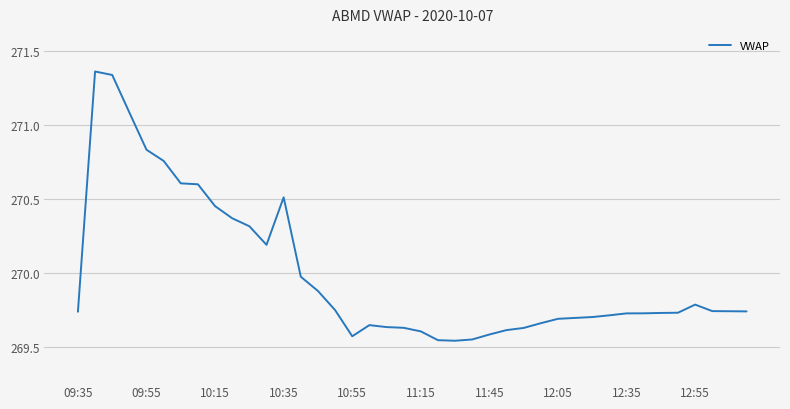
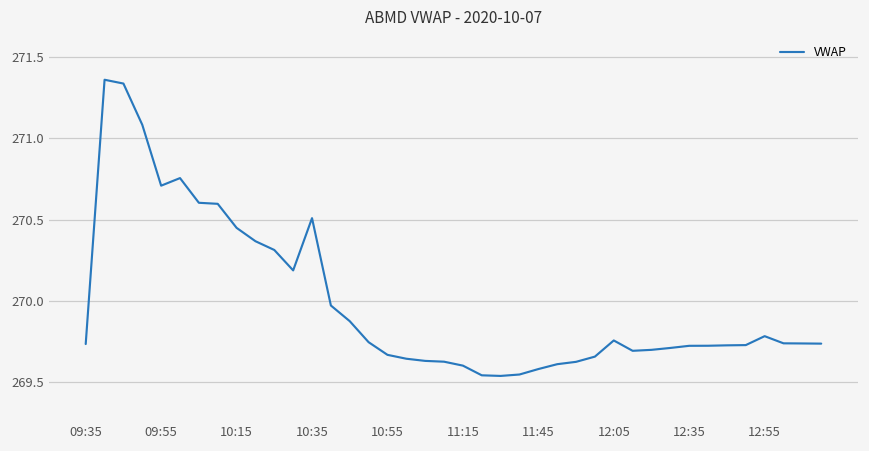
  {
    "09:35": 269.74,
-   "09:55": 270.83,
+   "09:55": 270.71,
    "10:15": 270.45,
    "10:35": 270.51,
-   "10:55": 269.57,
+   "10:55": 269.67,
    "11:15": 269.60,
    "11:45": 269.58,
-   "12:05": 269.69,
+   "12:05": 269.76,
    "12:35": 269.72,
    "12:55": 269.78
  }
